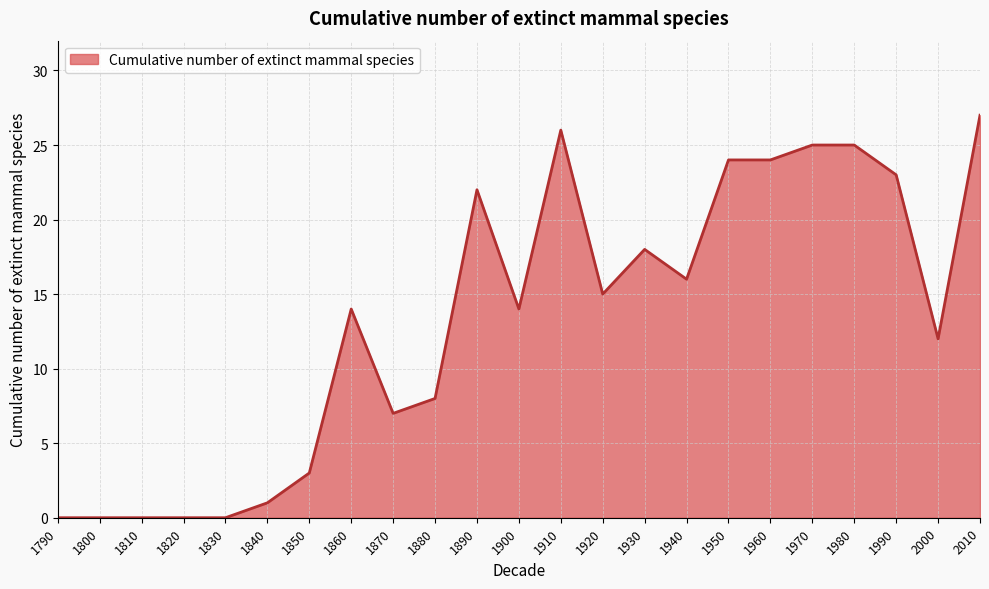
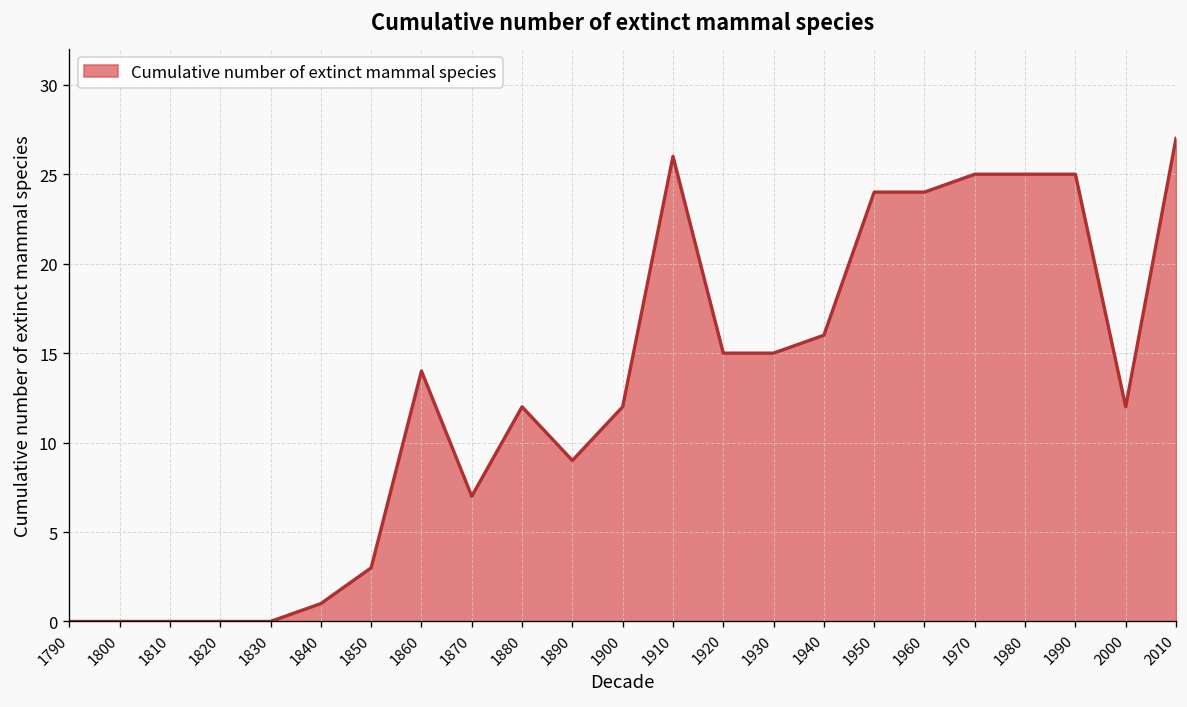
  {
    "1790": 0,
    "1800": 0,
    "1810": 0,
    "1820": 0,
    "1830": 0,
    "1840": 1,
    "1850": 3,
    "1860": 14,
    "1870": 7,
-   "1880": 8,
-   "1890": 22,
-   "1900": 14,
+   "1880": 12,
+   "1890": 9,
+   "1900": 12,
    "1910": 26,
    "1920": 15,
-   "1930": 18,
+   "1930": 15,
    "1940": 16,
    "1950": 24,
    "1960": 24,
    "1970": 25,
    "1980": 25,
-   "1990": 23,
+   "1990": 25,
    "2000": 12,
    "2010": 27
  }
